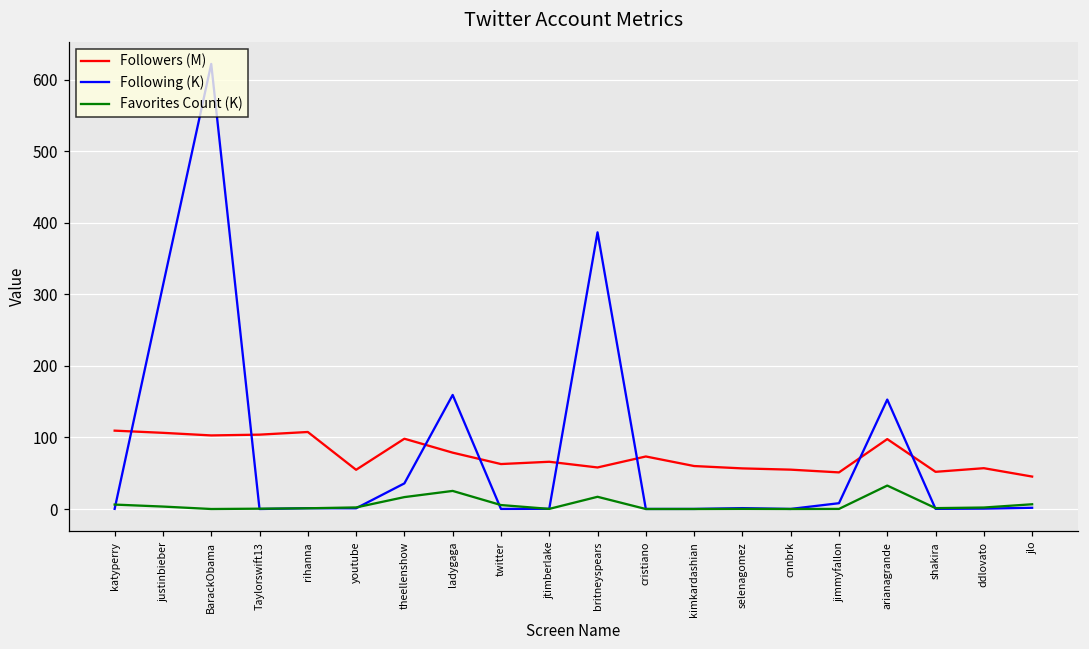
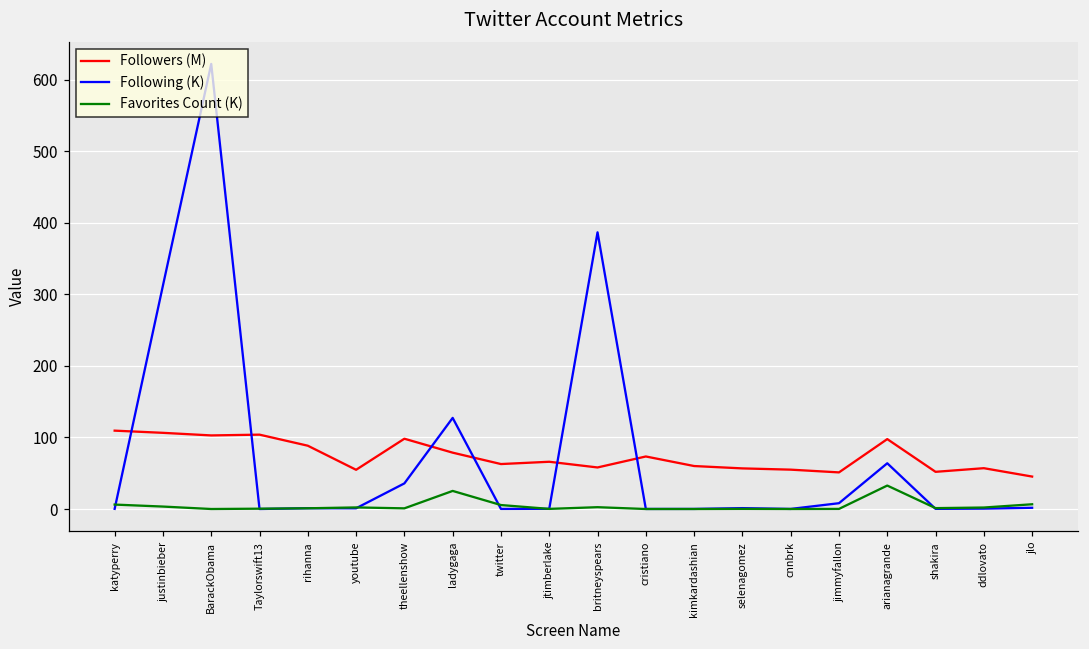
  {
    "Followers (M)": {
      "katyperry": 110,
      "justinbieber": 110,
      "BarackObama": 100,
      "Taylorswift13": 100,
-     "rihanna": 110,
+     "rihanna": 90,
      "youtube": 50,
      "theellenshow": 100,
      "ladygaga": 80,
      "twitter": 60,
      "jtimberlake": 70,
      "britneyspears": 60,
      "cristiano": 70,
      "kimkardashian": 60,
      "selenagomez": 60,
      "cnnbrk": 50,
      "jimmyfallon": 50,
      "arianagrande": 100,
      "shakira": 50,
      "ddlovato": 60,
      "jlo": 50
    },
    "Following (K)": {
      "katyperry": 0,
      "justinbieber": 310,
      "theellenshow": 40,
-     "ladygaga": 160,
+     "ladygaga": 130,
      "twitter": 0,
      "britneyspears": 390,
      "jimmyfallon": 10,
-     "arianagrande": 150,
+     "arianagrande": 60,
      "jlo": 0
    },
    "Favorites Count (K)": {
      "katyperry": 10,
      "justinbieber": 0,
      "BarackObama": 0,
-     "theellenshow": 20,
+     "theellenshow": 0,
      "ladygaga": 30,
      "twitter": 10,
-     "britneyspears": 20,
+     "britneyspears": 0,
      "jimmyfallon": 0,
      "arianagrande": 30,
      "jlo": 10
    }
  }
